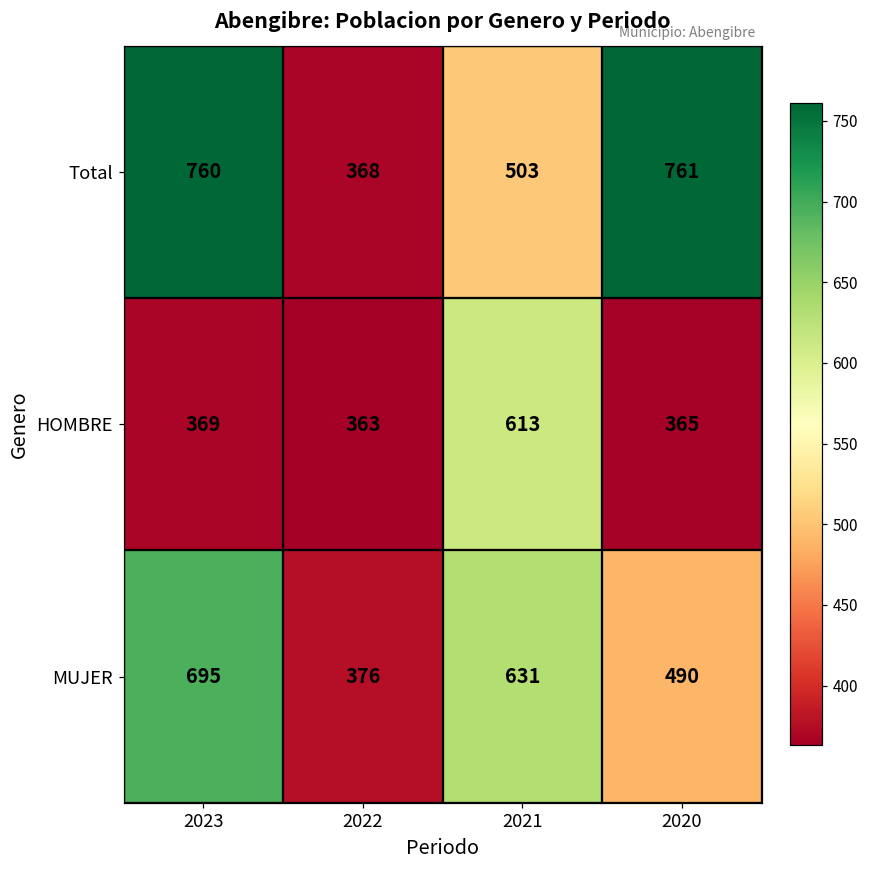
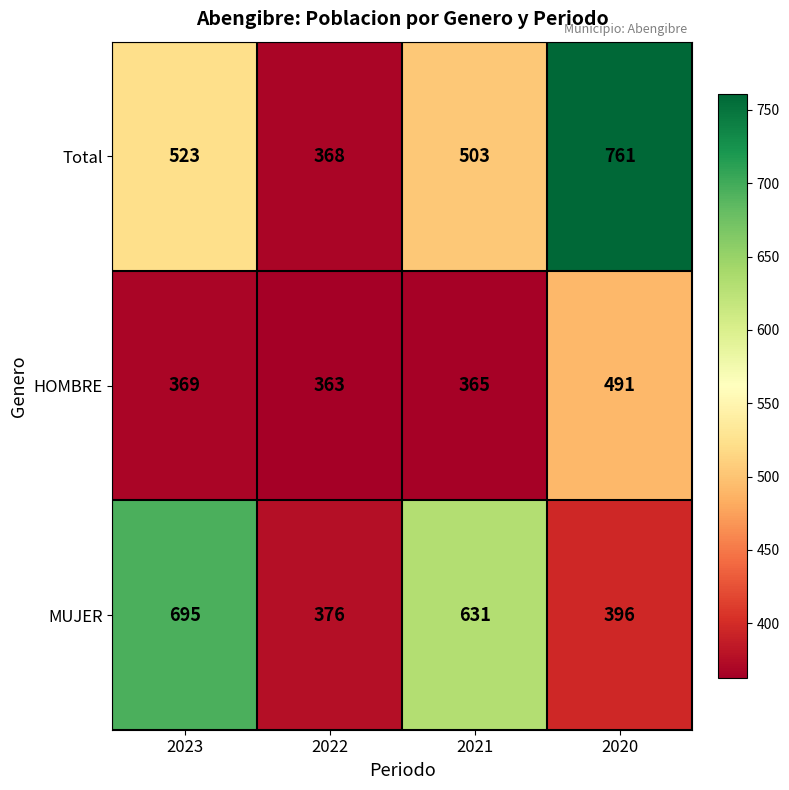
  {
    "Total": {
-     "2023": 760,
+     "2023": 523,
      "2022": 368,
      "2021": 503,
      "2020": 761
    },
    "HOMBRE": {
      "2023": 369,
      "2022": 363,
-     "2021": 613,
-     "2020": 365
+     "2021": 365,
+     "2020": 491
    },
    "MUJER": {
      "2023": 695,
      "2022": 376,
      "2021": 631,
-     "2020": 490
+     "2020": 396
    }
  }
